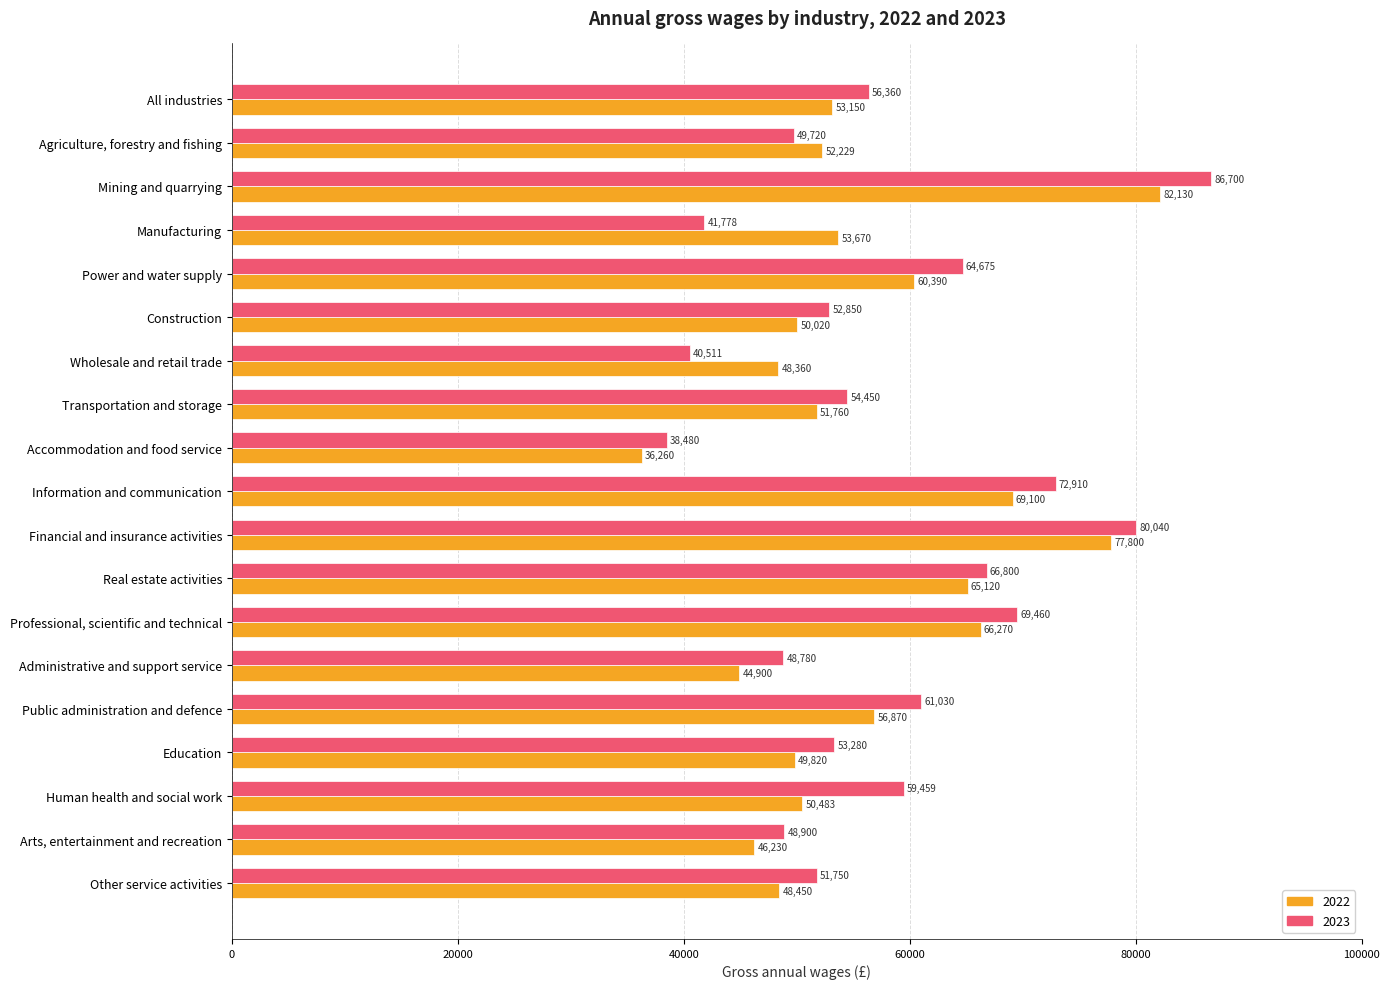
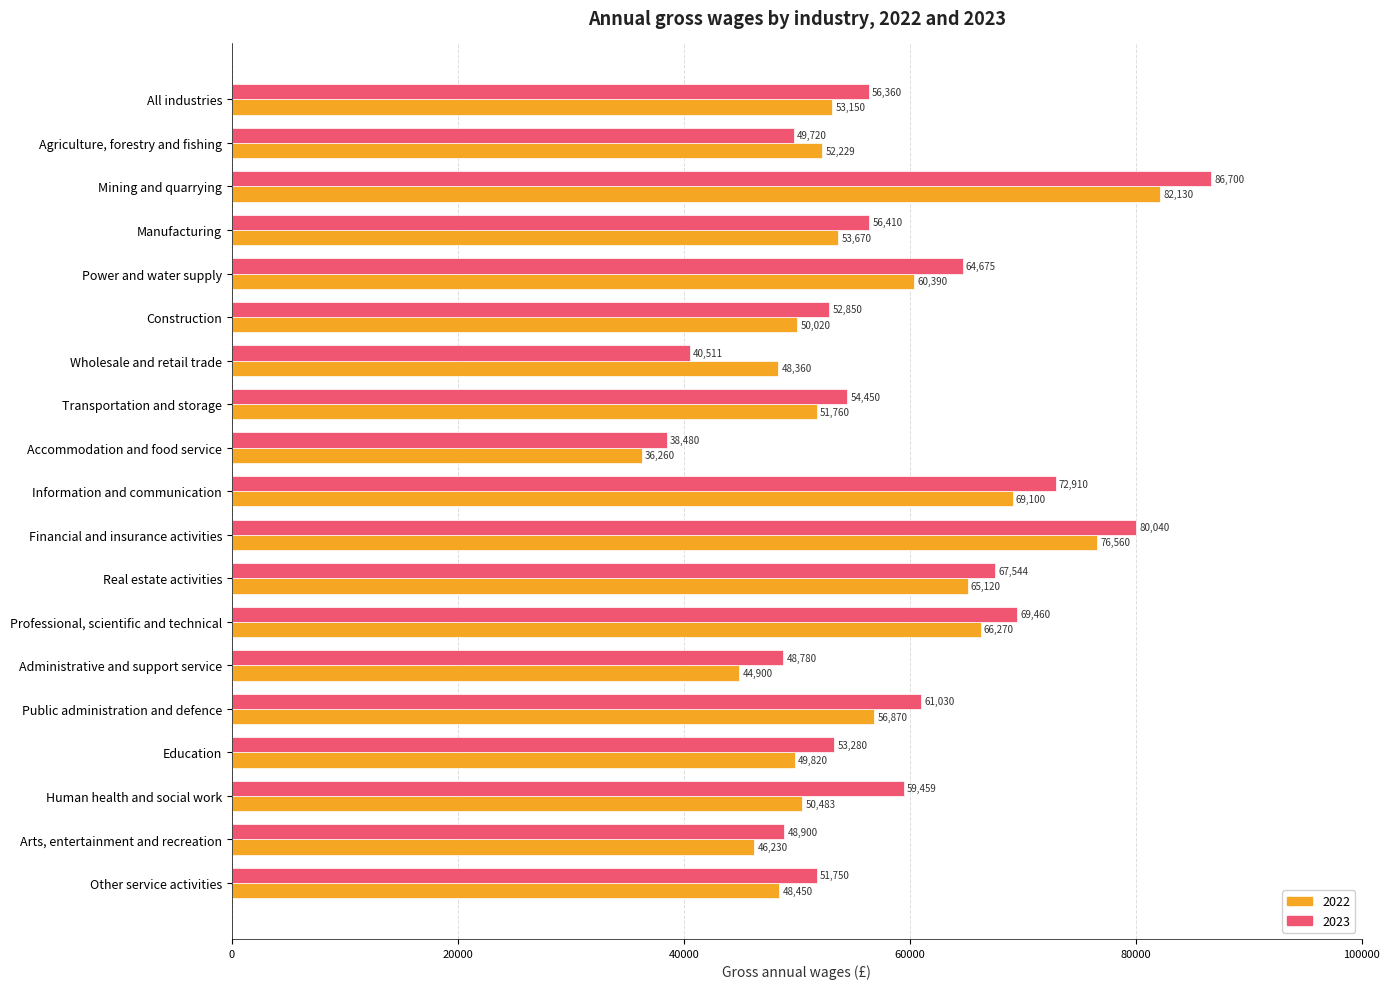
  {
    "2022": {
      "All industries": "53,150",
      "Agriculture, forestry and fishing": "52,229",
      "Mining and quarrying": "82,130",
      "Manufacturing": "53,670",
      "Power and water supply": "60,390",
      "Construction": "50,020",
      "Wholesale and retail trade": "48,360",
      "Transportation and storage": "51,760",
      "Accommodation and food service": "36,260",
      "Information and communication": "69,100",
-     "Financial and insurance activities": "77,800",
+     "Financial and insurance activities": "76,560",
      "Real estate activities": "65,120",
      "Professional, scientific and technical": "66,270",
      "Administrative and support service": "44,900",
      "Public administration and defence": "56,870",
      "Education": "49,820",
      "Human health and social work": "50,483",
      "Arts, entertainment and recreation": "46,230",
      "Other service activities": "48,450"
    },
    "2023": {
      "All industries": "56,360",
      "Agriculture, forestry and fishing": "49,720",
      "Mining and quarrying": "86,700",
-     "Manufacturing": "41,778",
+     "Manufacturing": "56,410",
      "Power and water supply": "64,675",
      "Construction": "52,850",
      "Wholesale and retail trade": "40,511",
      "Transportation and storage": "54,450",
      "Accommodation and food service": "38,480",
      "Information and communication": "72,910",
      "Financial and insurance activities": "80,040",
-     "Real estate activities": "66,800",
+     "Real estate activities": "67,544",
      "Professional, scientific and technical": "69,460",
      "Administrative and support service": "48,780",
      "Public administration and defence": "61,030",
      "Education": "53,280",
      "Human health and social work": "59,459",
      "Arts, entertainment and recreation": "48,900",
      "Other service activities": "51,750"
    }
  }
